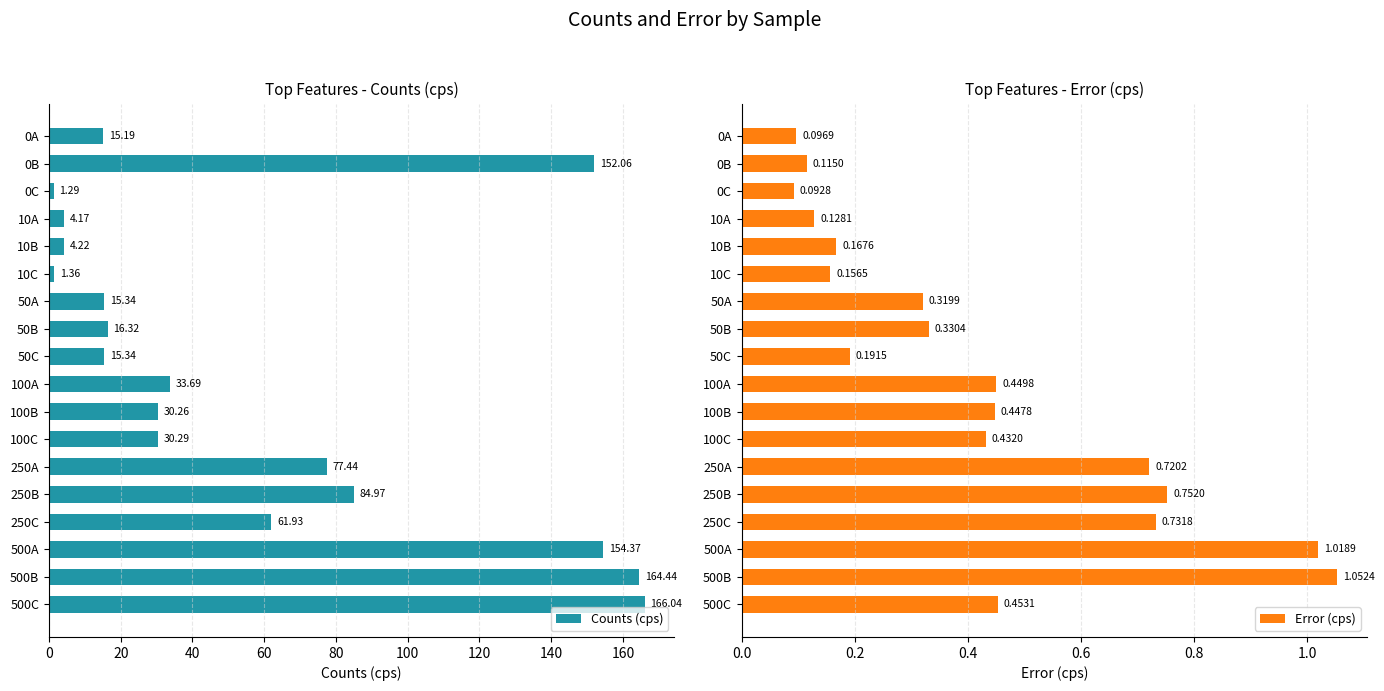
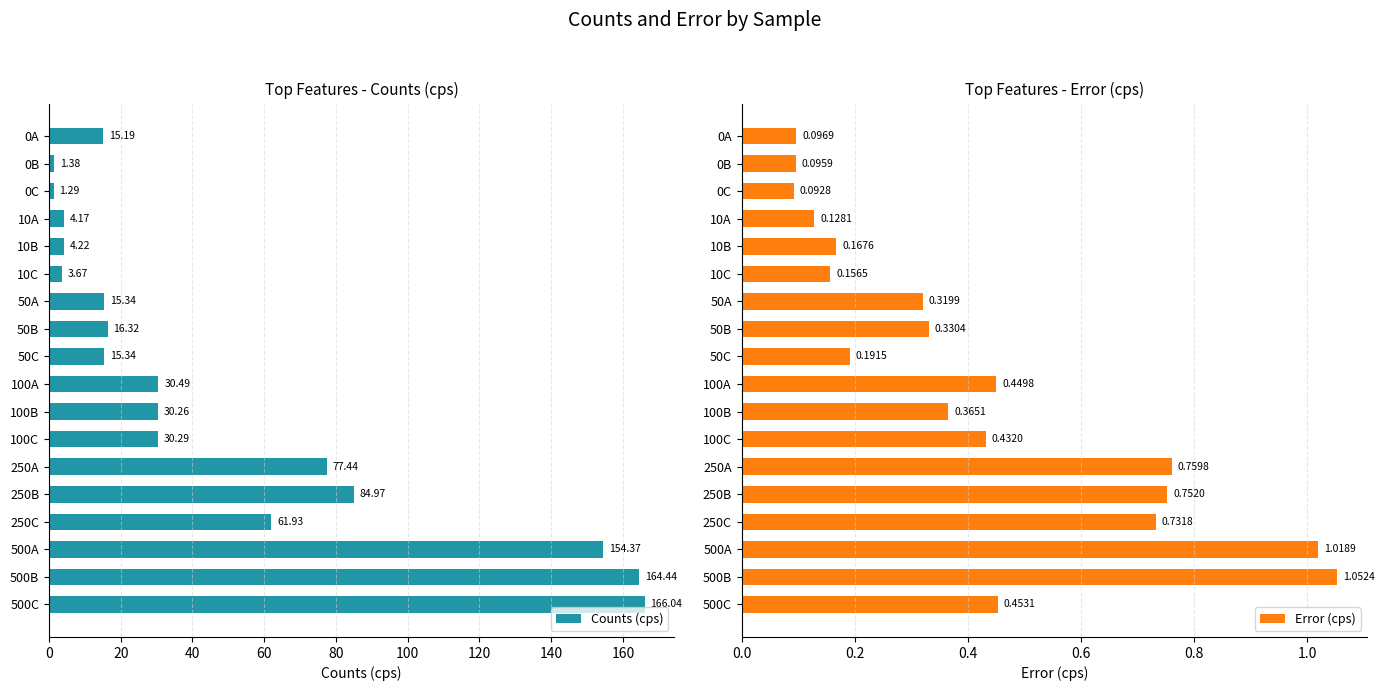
  {
    "Top Features - Counts (cps)": {
      "0A": 15.19,
-     "0B": 152.06,
+     "0B": 1.38,
      "0C": 1.29,
      "10A": 4.17,
      "10B": 4.22,
-     "10C": 1.36,
+     "10C": 3.67,
      "50A": 15.34,
      "50B": 16.32,
      "50C": 15.34,
-     "100A": 33.69,
+     "100A": 30.49,
      "100B": 30.26,
      "100C": 30.29,
      "250A": 77.44,
      "250B": 84.97,
      "250C": 61.93,
      "500A": 154.37,
      "500B": 164.44
    },
    "Top Features - Error (cps)": {
      "0A": 0.0969,
-     "0B": 0.1150,
+     "0B": 0.0959,
      "0C": 0.0928,
      "10A": 0.1281,
      "10B": 0.1676,
      "10C": 0.1565,
      "50A": 0.3199,
      "50B": 0.3304,
      "50C": 0.1915,
      "100A": 0.4498,
-     "100B": 0.4478,
+     "100B": 0.3651,
      "100C": 0.4320,
-     "250A": 0.7202,
+     "250A": 0.7598,
      "250B": 0.7520,
      "250C": 0.7318,
      "500A": 1.0189,
      "500B": 1.0524,
      "500C": 0.4531
    }
  }
